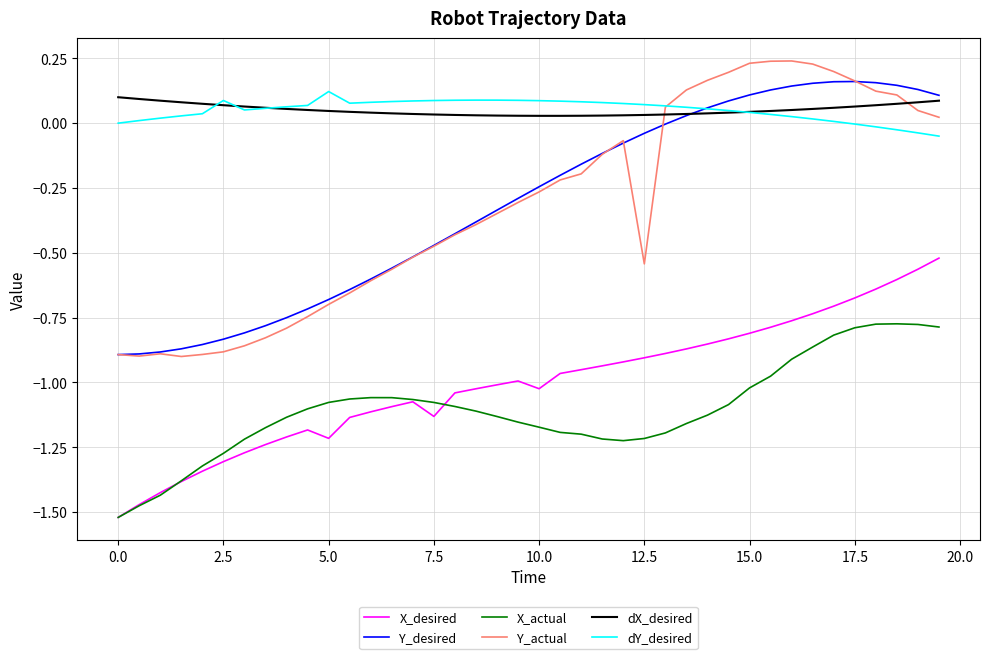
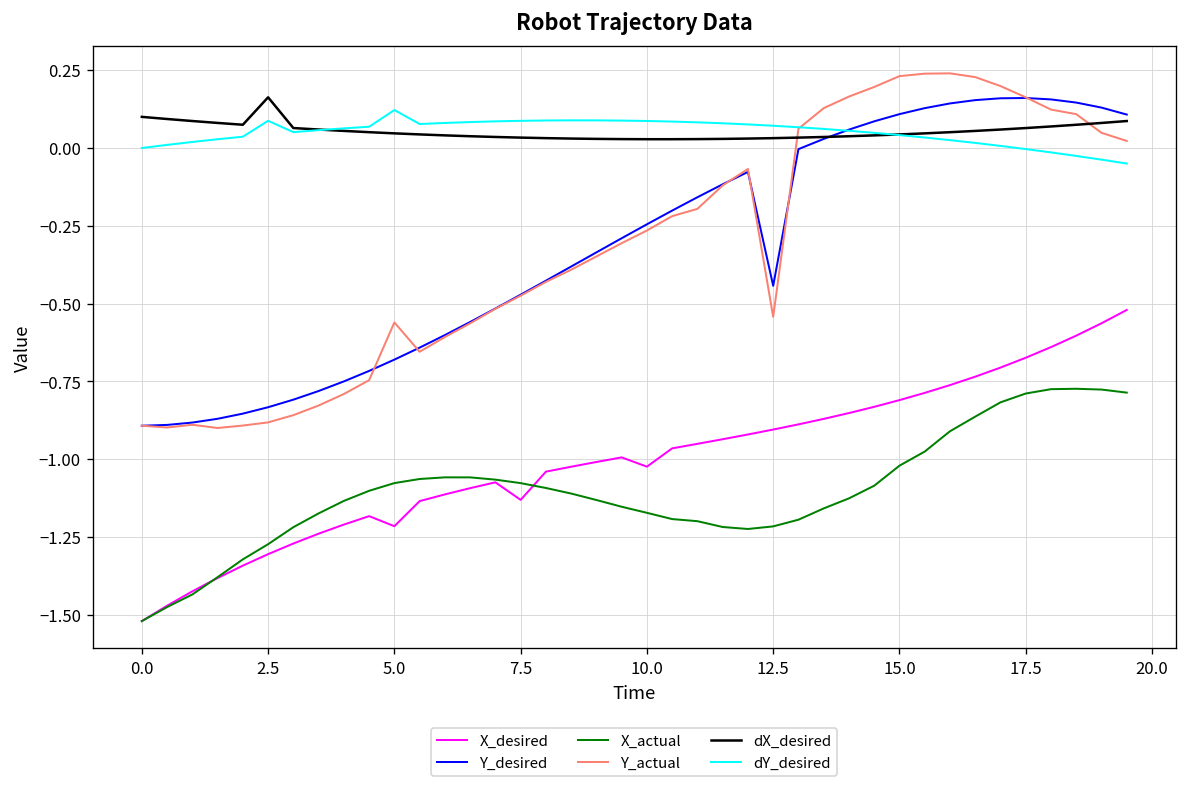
  {
    "X_desired": {
      "2.5": -1.31,
      "5.0": -1.22,
      "7.5": -1.13,
      "10.0": -1.02,
      "12.5": -0.90,
      "15.0": -0.81,
      "17.5": -0.67
    },
    "Y_desired": {
      "2.5": -0.83,
      "5.0": -0.68,
      "10.0": -0.25,
-     "12.5": -0.04,
+     "12.5": -0.44,
      "15.0": 0.11
    },
    "X_actual": {
      "2.5": -1.27,
      "5.0": -1.08,
      "7.5": -1.08,
      "10.0": -1.17,
      "12.5": -1.22,
      "15.0": -1.02,
      "17.5": -0.79
    },
    "Y_actual": {
      "2.5": -0.88,
-     "5.0": -0.70,
+     "5.0": -0.56,
      "10.0": -0.27,
      "12.5": -0.54,
      "15.0": 0.23
    },
    "dX_desired": {
      "0.0": 0.10,
-     "2.5": 0.07,
+     "2.5": 0.16,
      "5.0": 0.05,
      "7.5": 0.03,
      "10.0": 0.03,
      "12.5": 0.03,
      "17.5": 0.06
    },
    "dY_desired": {
      "0.0": 0.00,
      "2.5": 0.09,
      "5.0": 0.12,
      "7.5": 0.09,
      "10.0": 0.09,
      "12.5": 0.07,
      "17.5": 0.00
    }
  }
